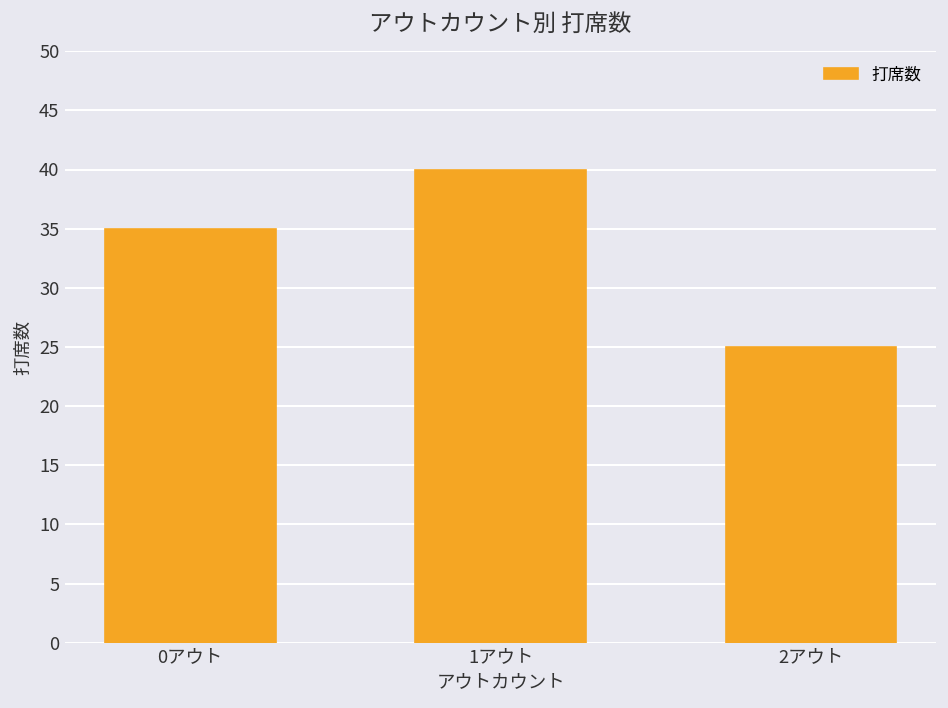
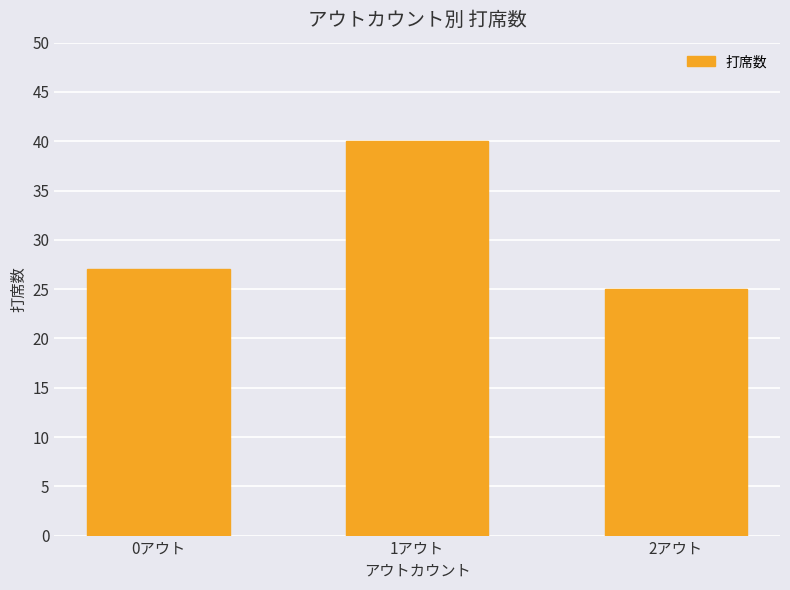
  {
-   "0アウト": 35,
+   "0アウト": 27,
    "1アウト": 40,
    "2アウト": 25
  }
